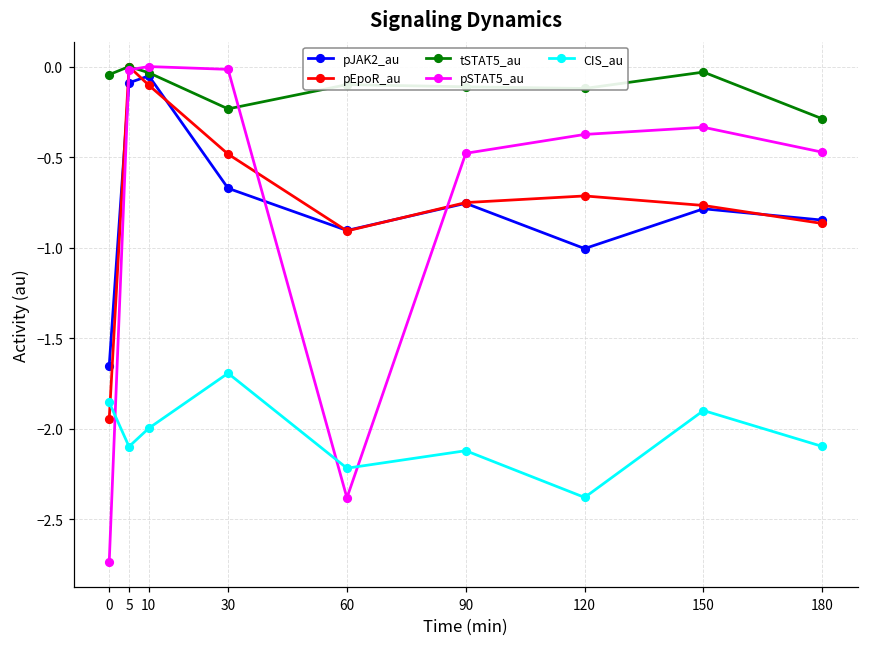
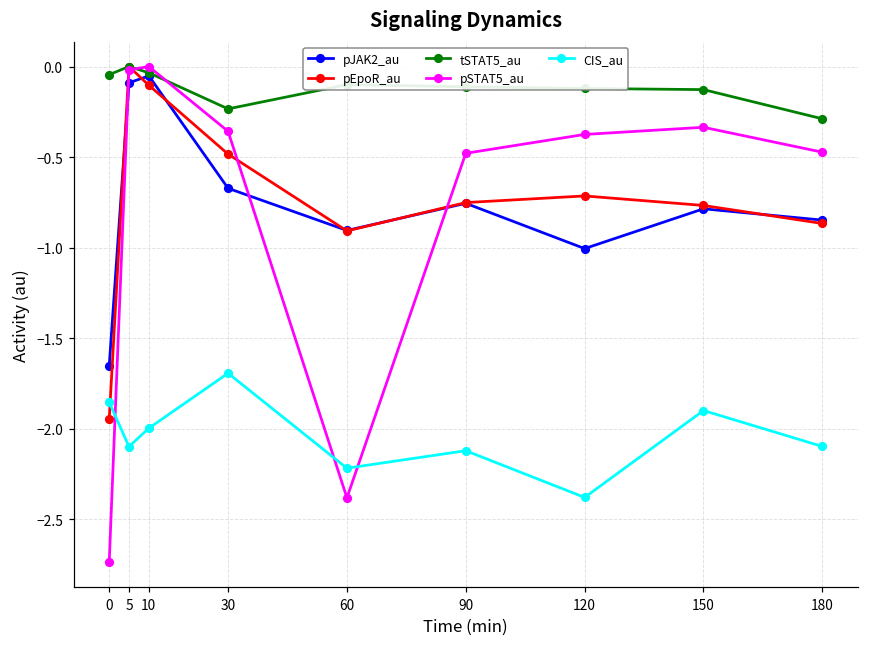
  {
    "pJAK2_au": {
      "0": -1.65,
      "5": -0.09,
      "10": -0.05,
      "30": -0.67,
      "120": -1.01,
      "150": -0.79,
      "180": -0.85
    },
    "pEpoR_au": {
      "0": -1.95,
      "10": -0.10,
      "30": -0.48,
      "120": -0.71,
      "150": -0.77,
      "180": -0.87
    },
    "tSTAT5_au": {
      "0": -0.04,
      "10": -0.03,
      "30": -0.23,
      "90": -0.11,
      "120": -0.12,
-     "150": -0.03,
+     "150": -0.13,
      "180": -0.29
    },
    "pSTAT5_au": {
      "0": -2.74,
      "5": -0.02,
      "10": 0.00,
-     "30": -0.02,
+     "30": -0.36,
      "60": -2.38,
      "90": -0.48,
      "120": -0.37,
      "150": -0.34,
      "180": -0.47
    },
    "CIS_au": {
      "0": -1.86,
      "5": -2.10,
      "10": -2.00,
      "30": -1.69,
      "60": -2.22,
      "90": -2.12,
      "120": -2.38,
      "150": -1.90,
      "180": -2.10
    }
  }
